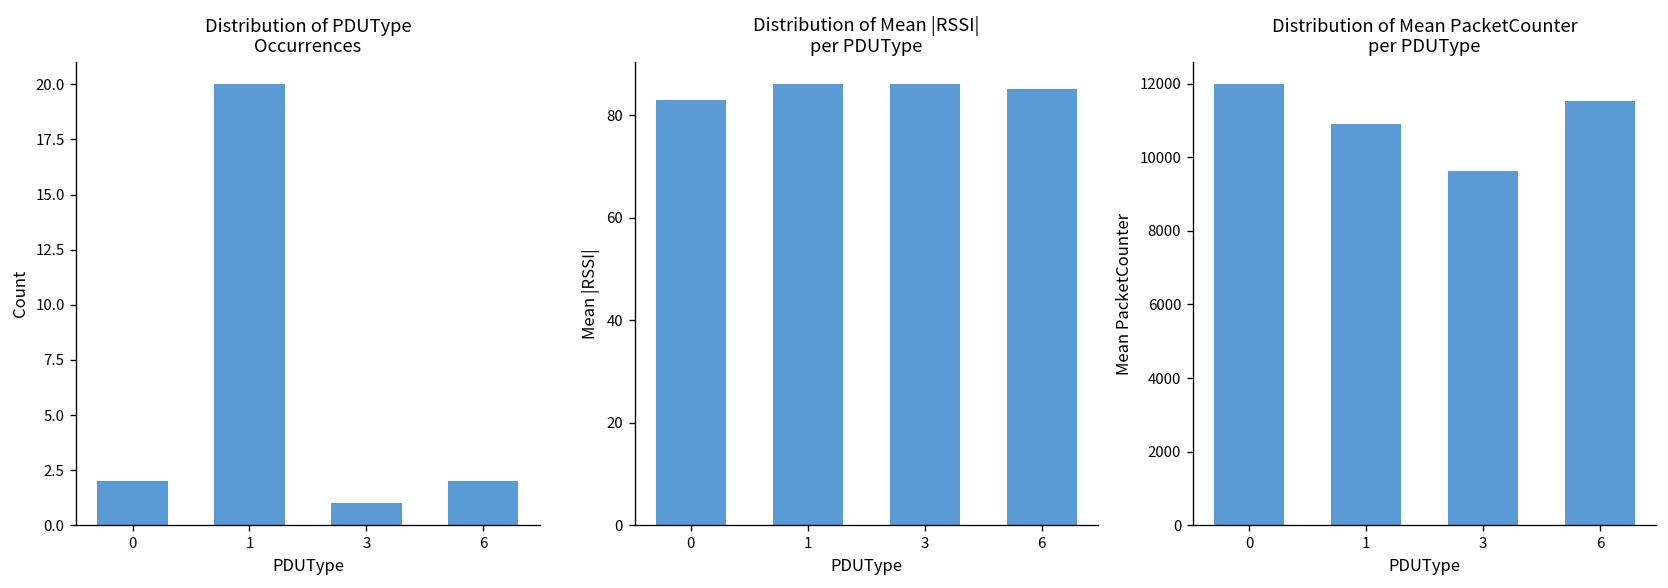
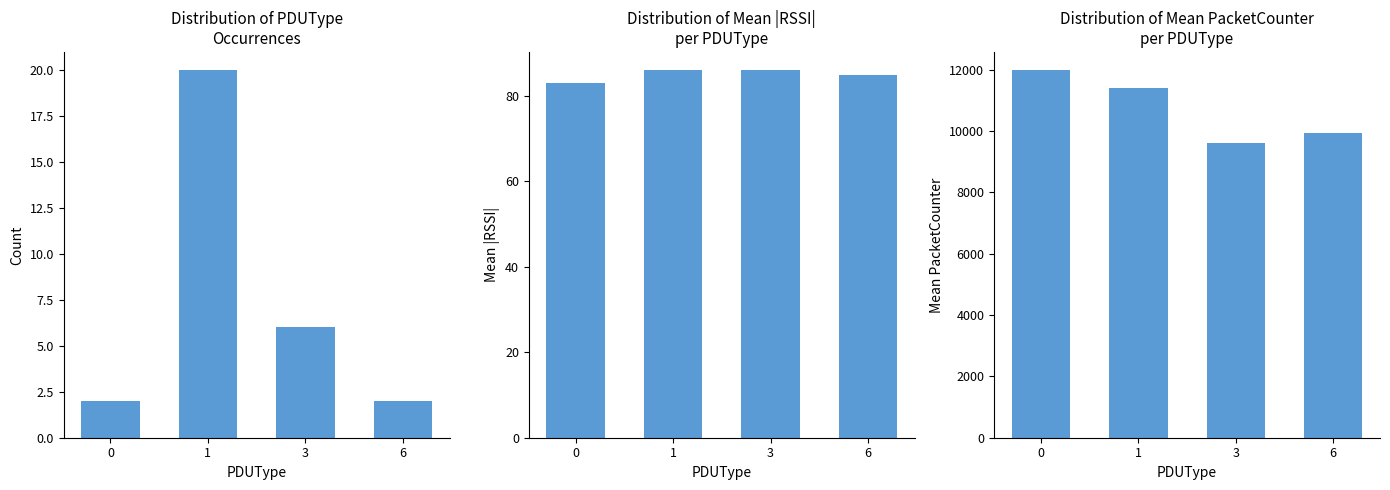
  {
    "Distribution of PDUType Occurrences": {
      "0": 2,
      "1": 20,
-     "3": 1,
+     "3": 6,
      "6": 2
    },
    "Distribution of Mean |RSSI| per PDUType": {
      "0": 83,
      "1": 86,
      "3": 86,
      "6": 85
    },
    "Distribution of Mean PacketCounter per PDUType": {
      "0": 12000,
-     "1": 10900,
+     "1": 11400,
      "3": 9600,
-     "6": 11500
+     "6": 9900
    }
  }
